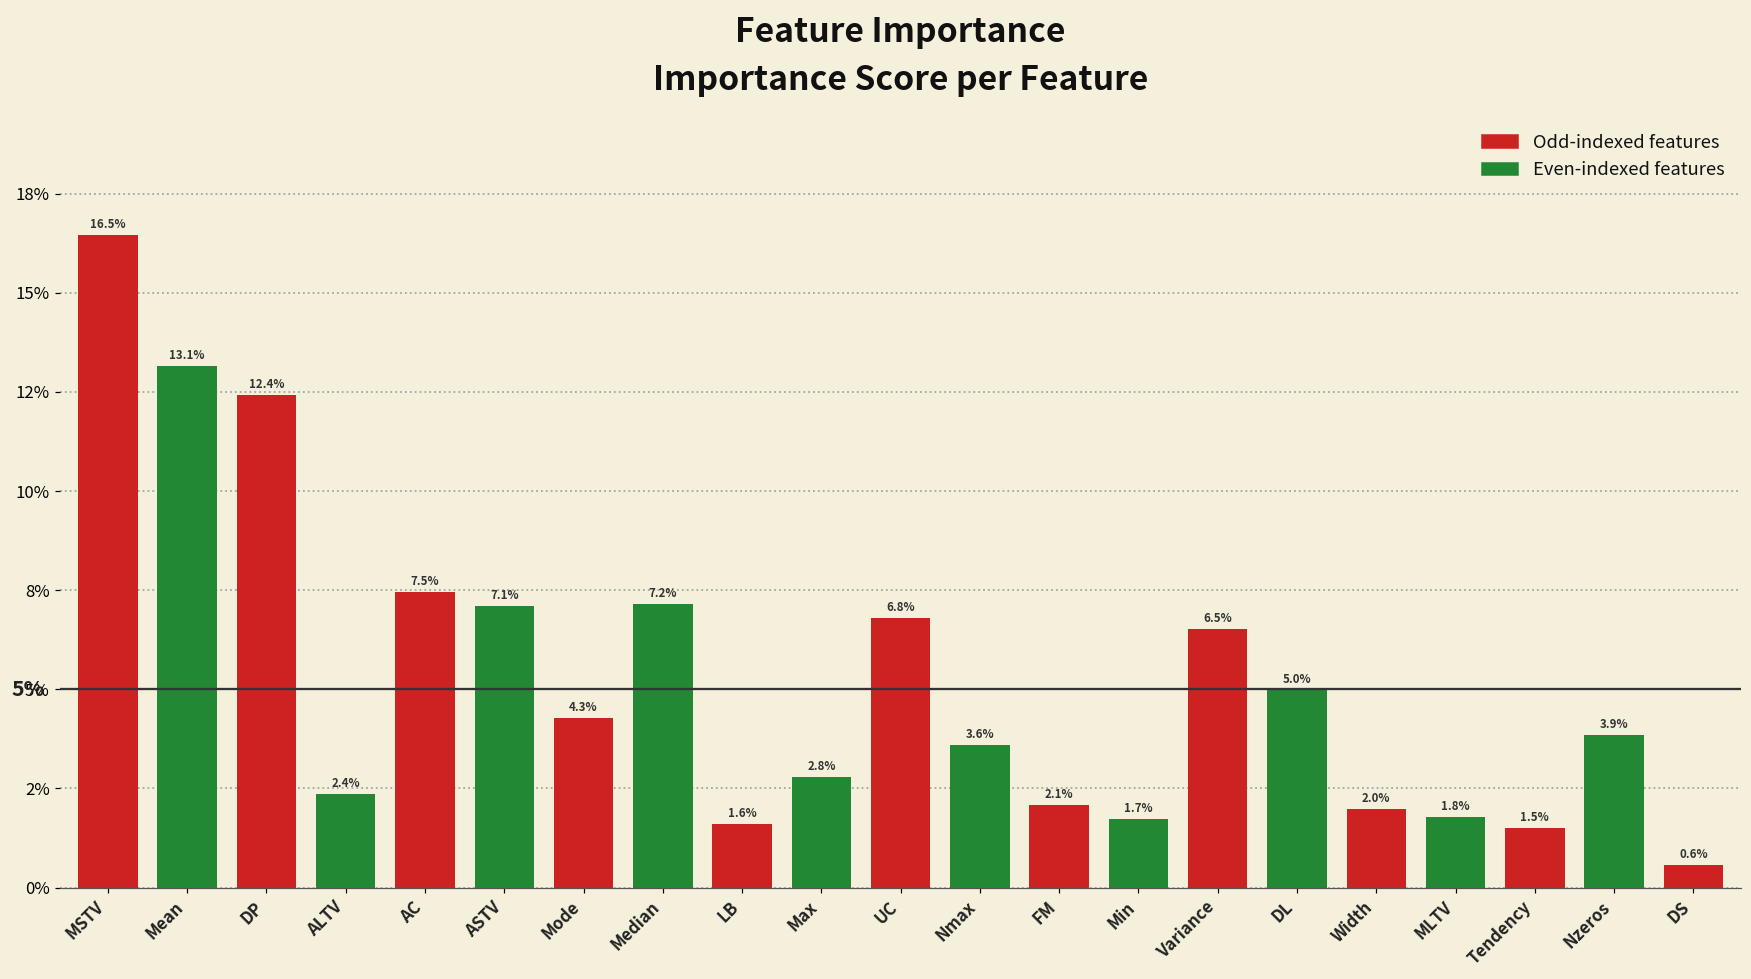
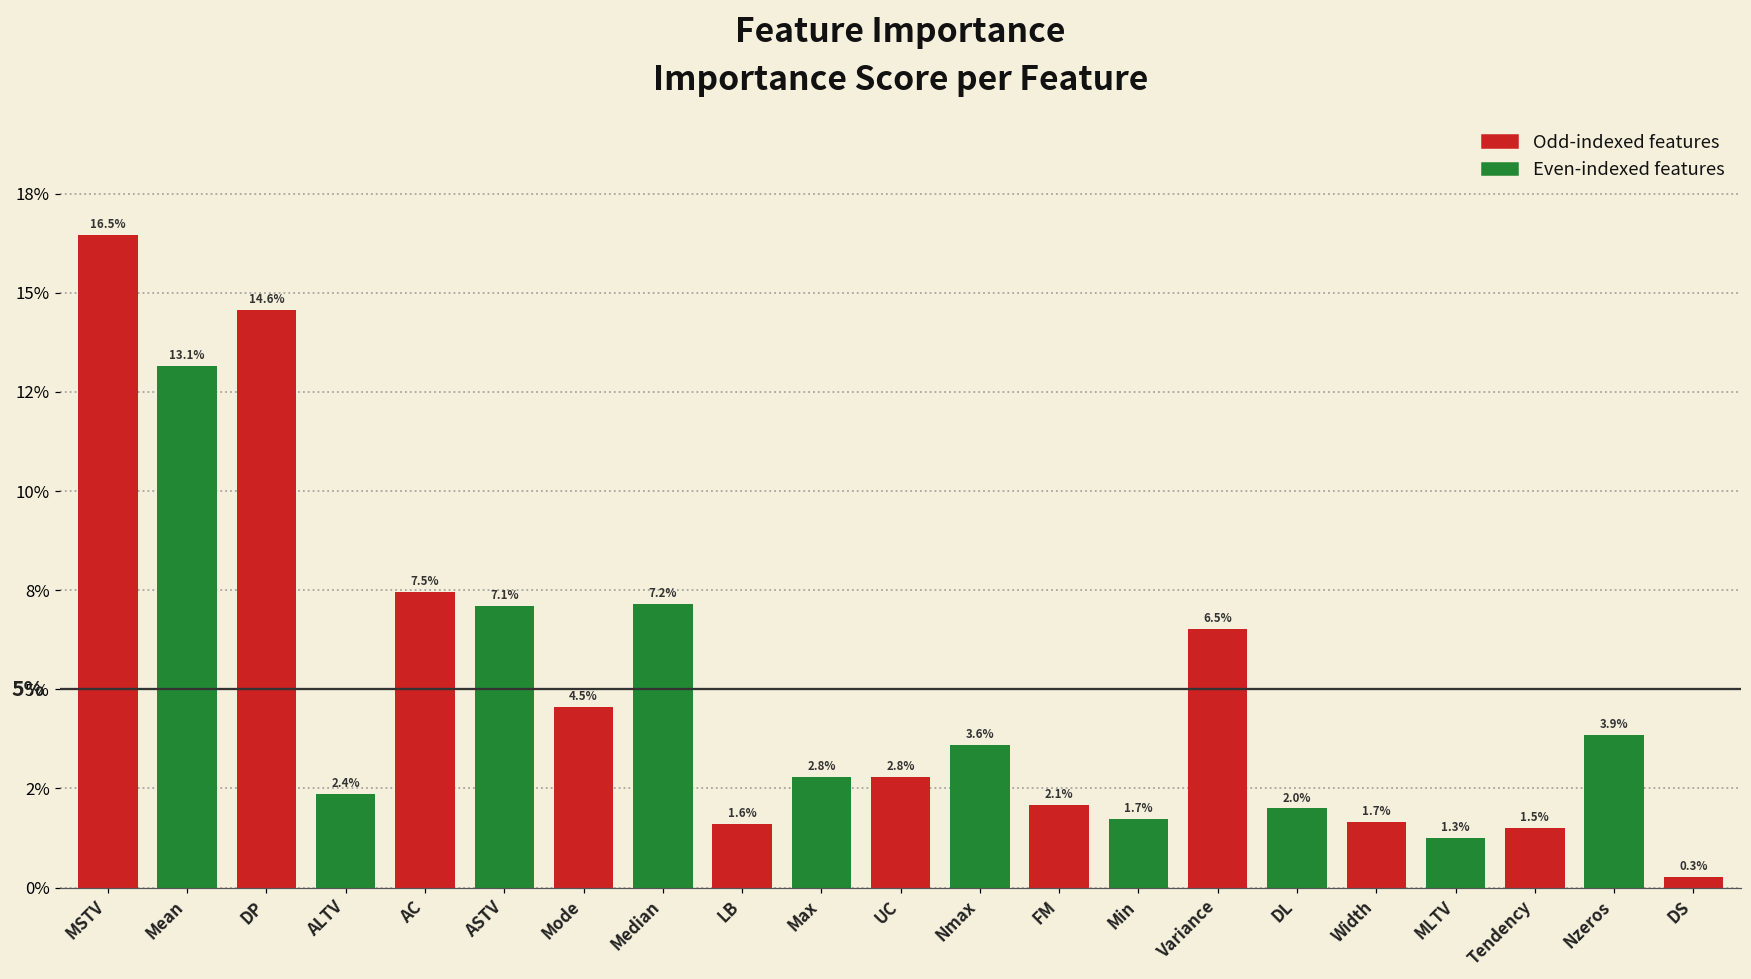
  {
    "MSTV": "16.5%",
    "Mean": "13.1%",
-   "DP": "12.4%",
+   "DP": "14.6%",
    "ALTV": "2.4%",
    "AC": "7.5%",
    "ASTV": "7.1%",
-   "Mode": "4.3%",
+   "Mode": "4.5%",
    "Median": "7.2%",
    "LB": "1.6%",
    "Max": "2.8%",
-   "UC": "6.8%",
+   "UC": "2.8%",
    "Nmax": "3.6%",
    "FM": "2.1%",
    "Min": "1.7%",
    "Variance": "6.5%",
-   "DL": "5.0%",
-   "Width": "2.0%",
-   "MLTV": "1.8%",
+   "DL": "2.0%",
+   "Width": "1.7%",
+   "MLTV": "1.3%",
    "Tendency": "1.5%",
    "Nzeros": "3.9%",
-   "DS": "0.6%"
+   "DS": "0.3%"
  }
